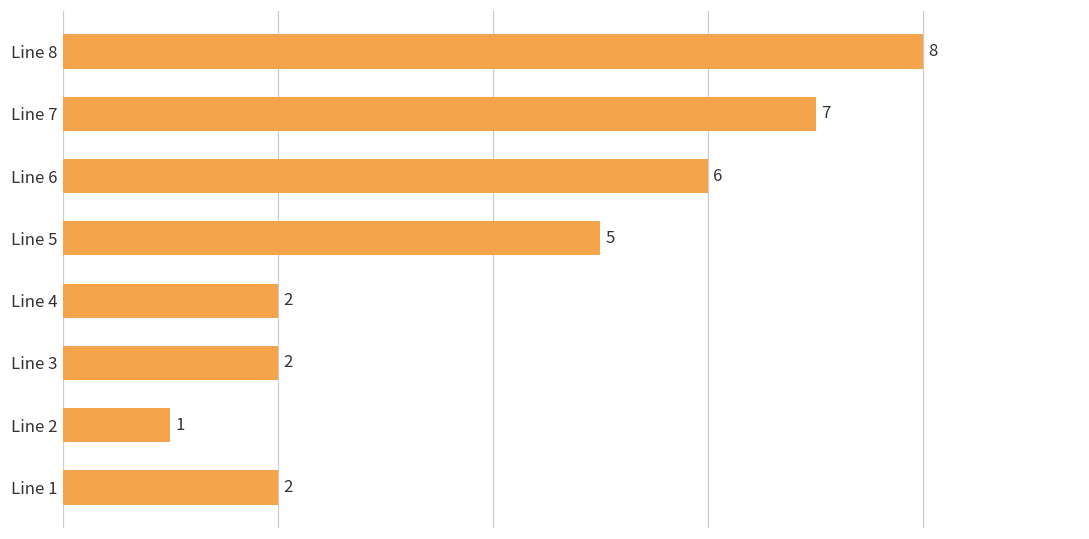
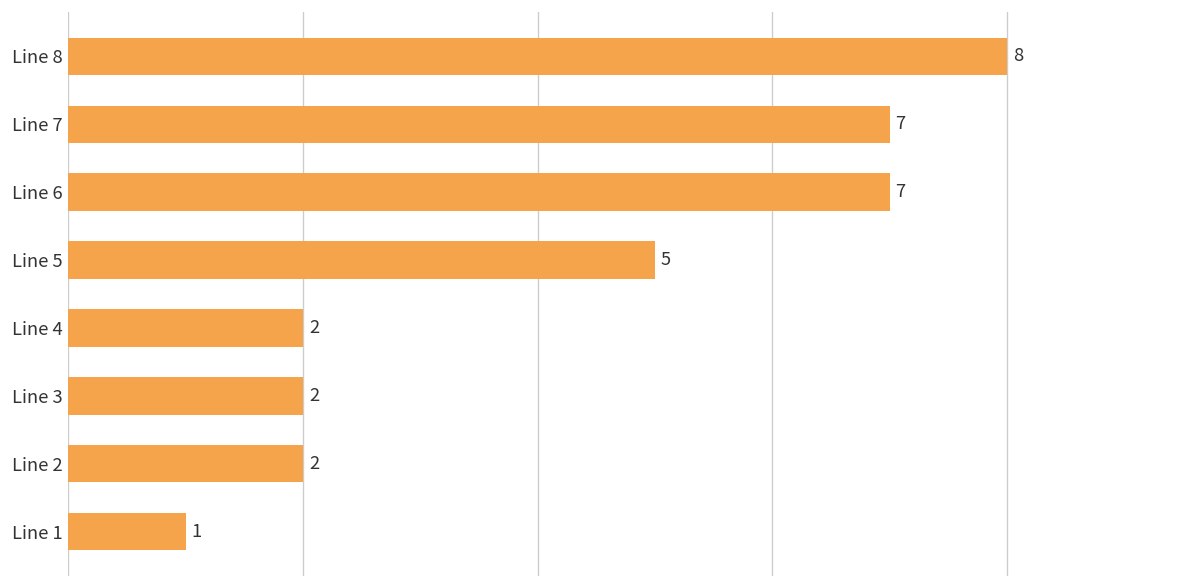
  {
    "Line 8": 8,
    "Line 7": 7,
-   "Line 6": 6,
+   "Line 6": 7,
    "Line 5": 5,
    "Line 4": 2,
    "Line 3": 2,
-   "Line 2": 1,
-   "Line 1": 2
+   "Line 2": 2,
+   "Line 1": 1
  }
